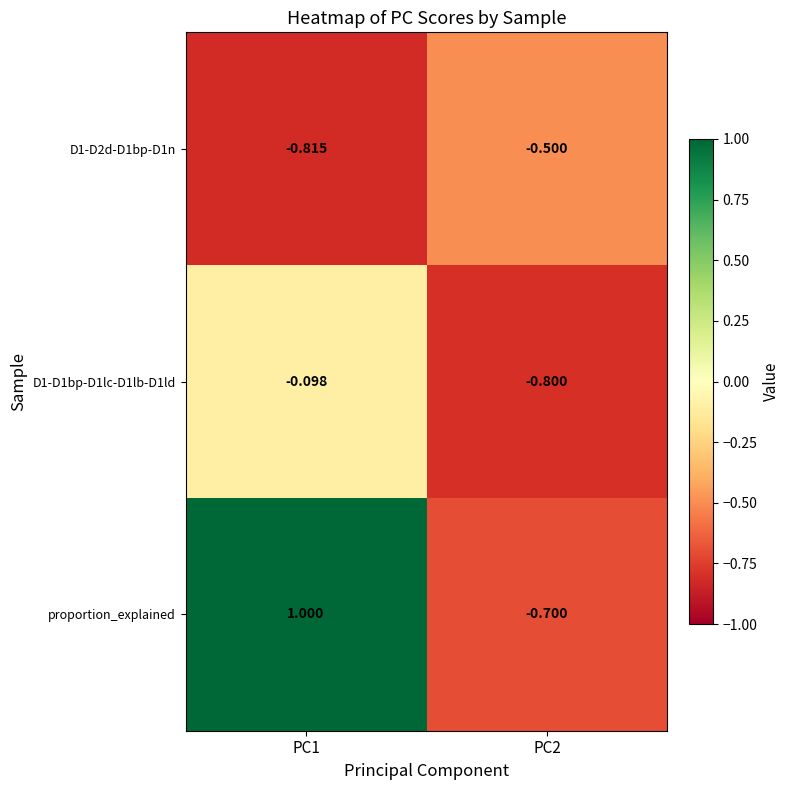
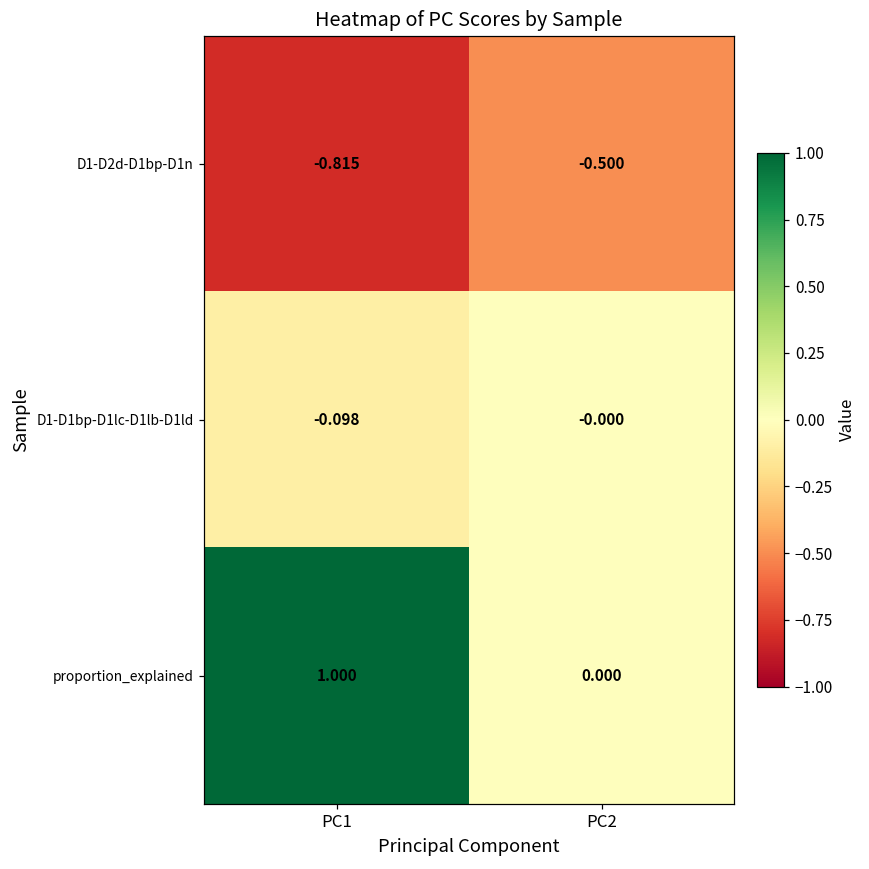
  {
    "D1-D2d-D1bp-D1n": {
      "PC1": -0.815,
      "PC2": -0.500
    },
    "D1-D1bp-D1lc-D1lb-D1ld": {
      "PC1": -0.098,
-     "PC2": -0.800
+     "PC2": -0.000
    },
    "proportion_explained": {
      "PC1": 1.000,
-     "PC2": -0.700
+     "PC2": 0.000
    }
  }
